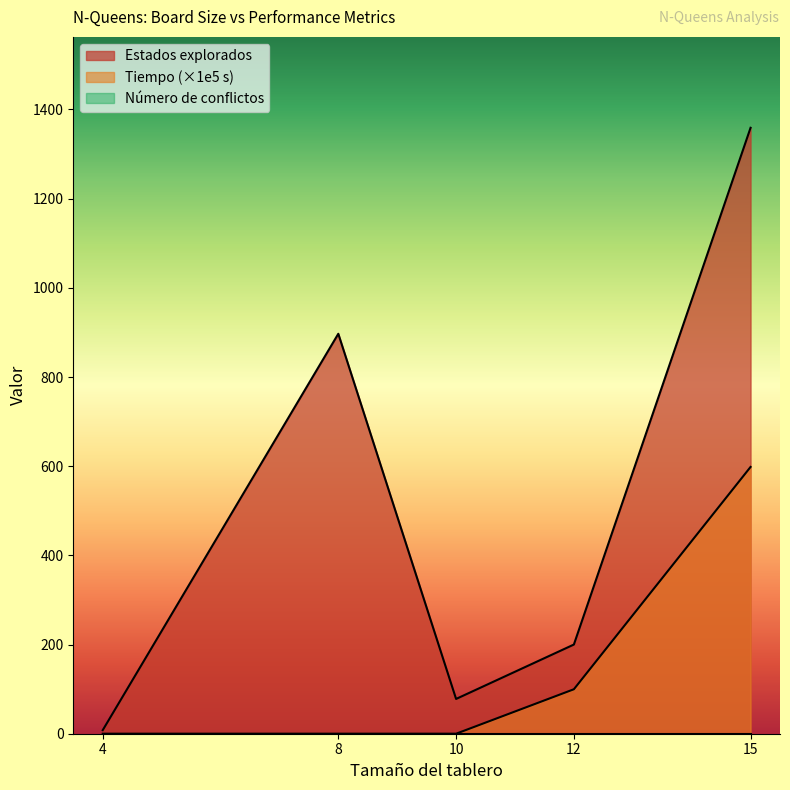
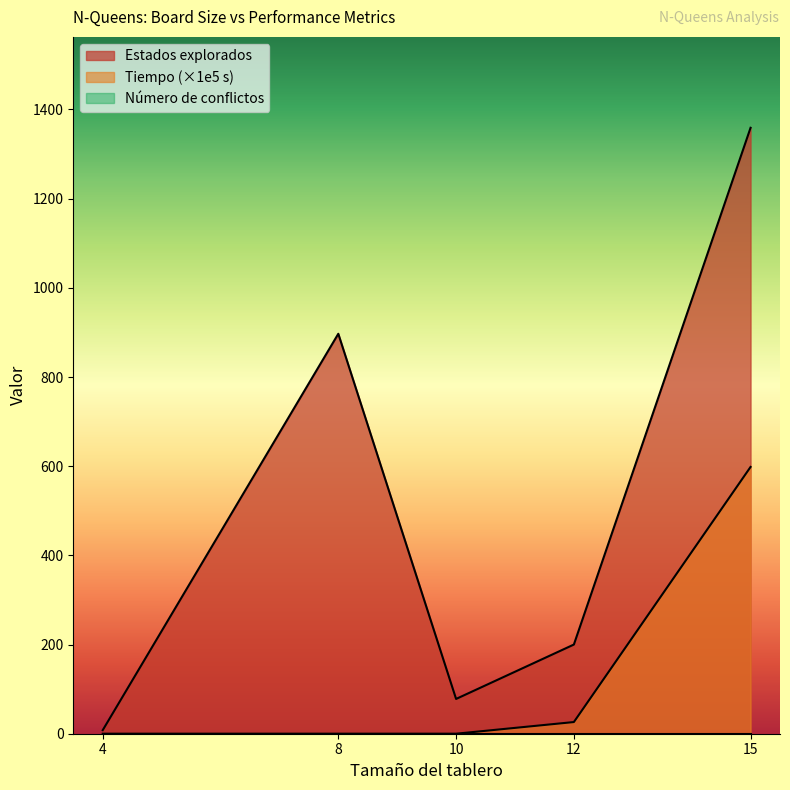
  {
    "Estados explorados": {
      "4": 10,
      "8": 900,
      "10": 80,
      "12": 200,
      "15": 1360
    },
    "Tiempo (×1e5 s)": {
-     "12": 100,
+     "12": 30,
      "15": 600
    },
    "Número de conflictos": {
      "12": 0,
      "15": 0
    }
  }
